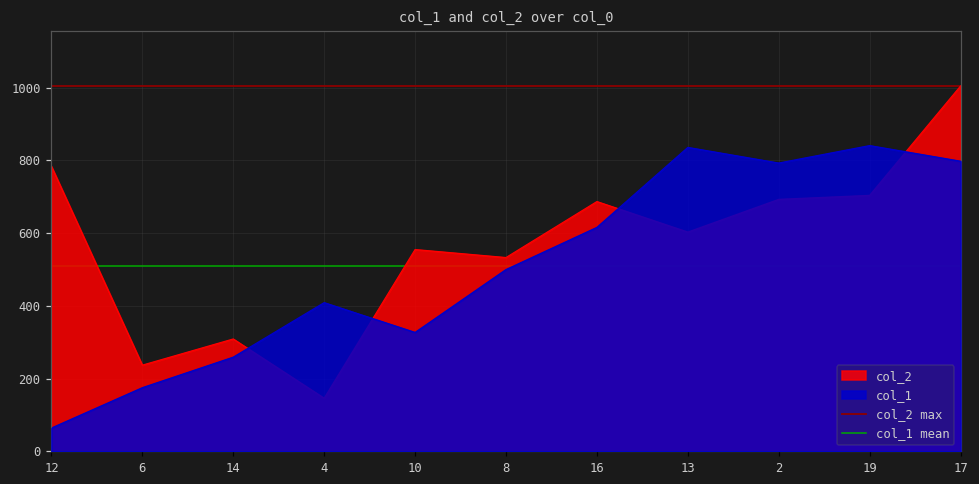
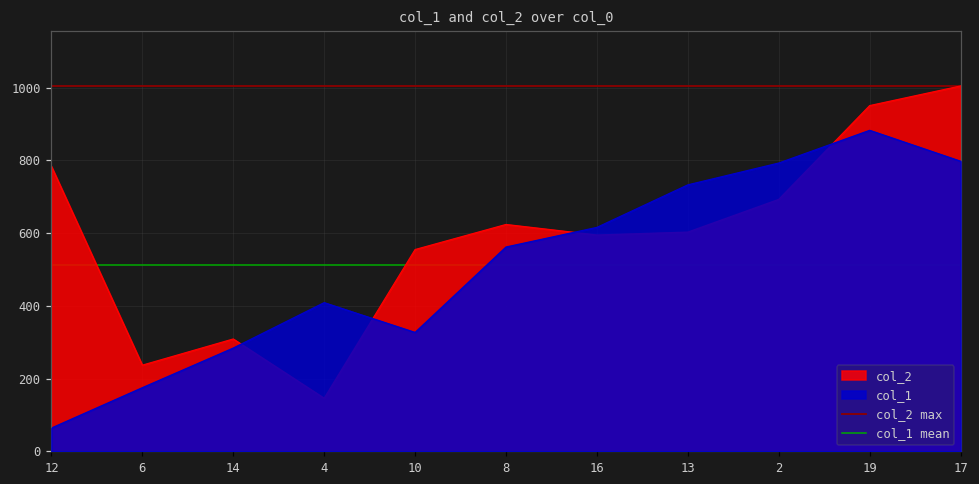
  {
    "col_2": {
      "12": 780,
      "6": 240,
      "14": 310,
      "4": 150,
      "10": 560,
-     "8": 530,
-     "16": 690,
+     "8": 620,
+     "16": 600,
      "13": 600,
      "2": 690,
-     "19": 700,
+     "19": 950,
      "17": 1010
    },
    "col_1": {
      "12": 60,
      "6": 180,
-     "14": 260,
+     "14": 280,
      "4": 410,
      "10": 330,
-     "8": 500,
+     "8": 560,
      "16": 620,
-     "13": 840,
+     "13": 730,
      "2": 790,
-     "19": 840,
+     "19": 880,
      "17": 800
    }
  }
